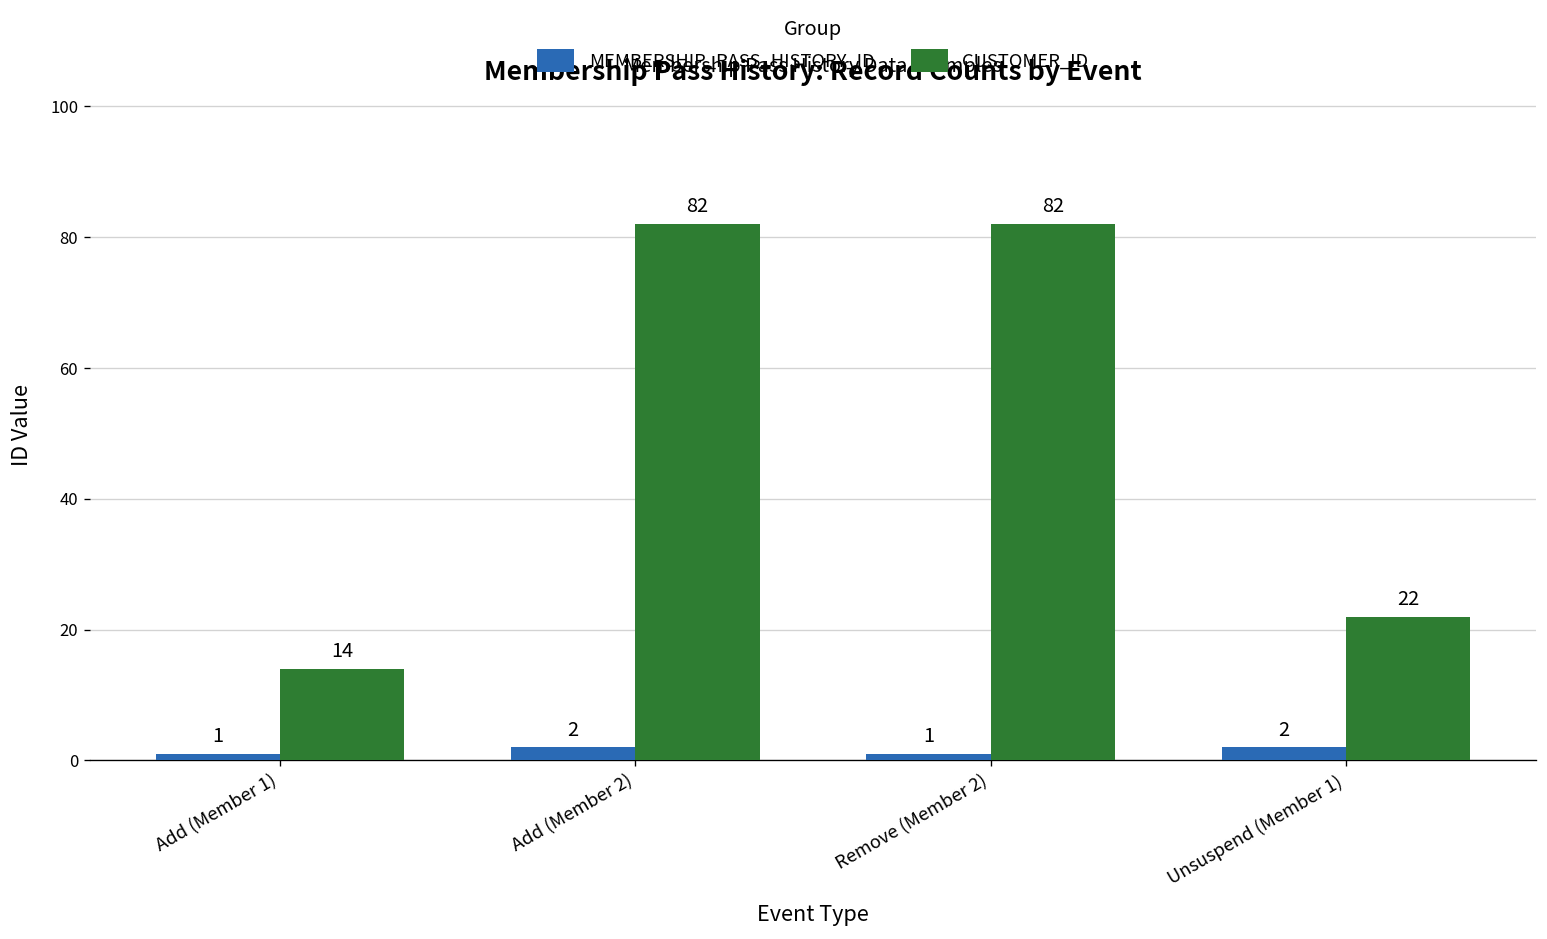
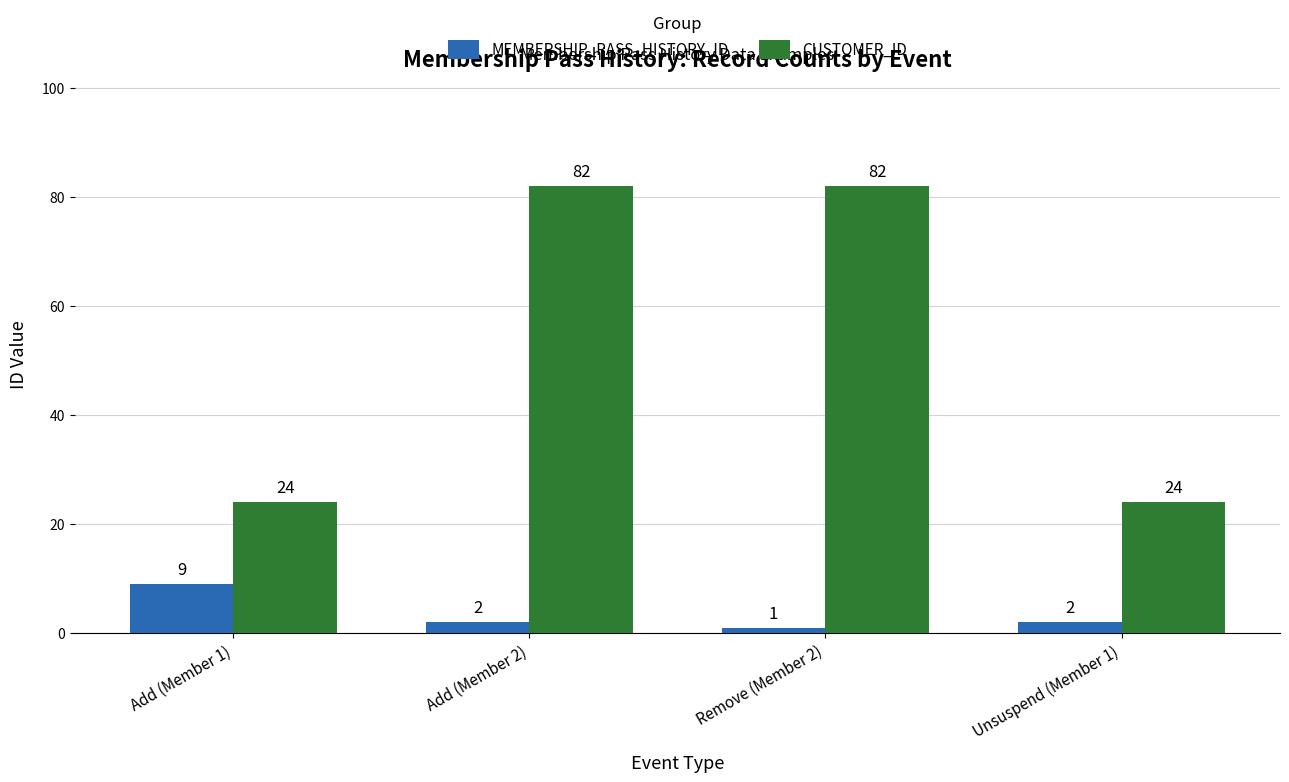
  {
    "MEMBERSHIP_PASS_HISTORY_ID": {
-     "Add (Member 1)": 1,
+     "Add (Member 1)": 9,
      "Add (Member 2)": 2,
      "Remove (Member 2)": 1,
      "Unsuspend (Member 1)": 2
    },
    "CUSTOMER_ID": {
-     "Add (Member 1)": 14,
+     "Add (Member 1)": 24,
      "Add (Member 2)": 82,
      "Remove (Member 2)": 82,
-     "Unsuspend (Member 1)": 22
+     "Unsuspend (Member 1)": 24
    }
  }
